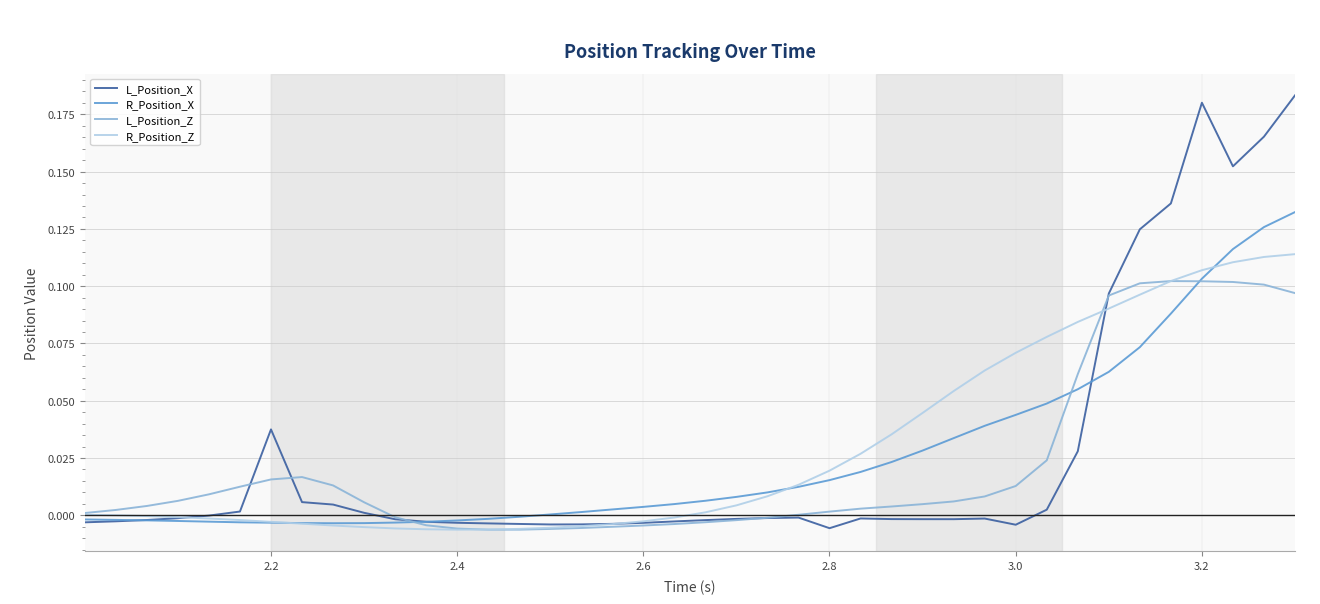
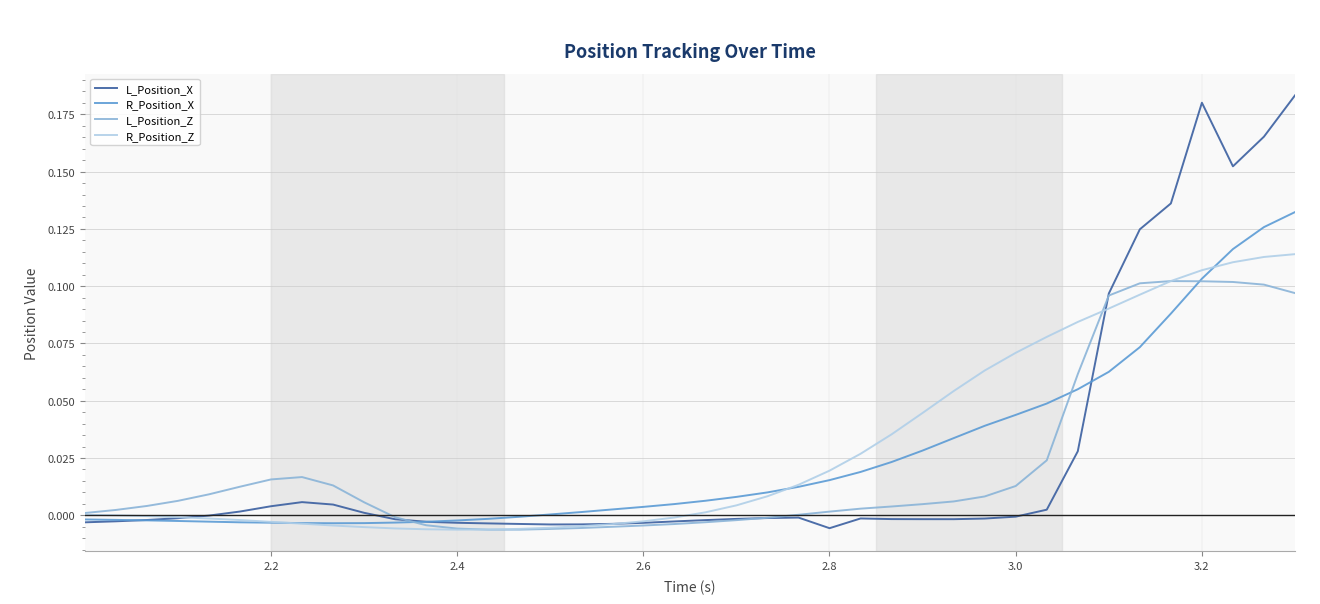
  {
    "L_Position_X": {
-     "2.2": 0.037,
+     "2.2": 0.004,
      "2.8": -0.006,
-     "3.0": -0.004,
+     "3.0": -0.001,
      "3.2": 0.180
    }
  }
